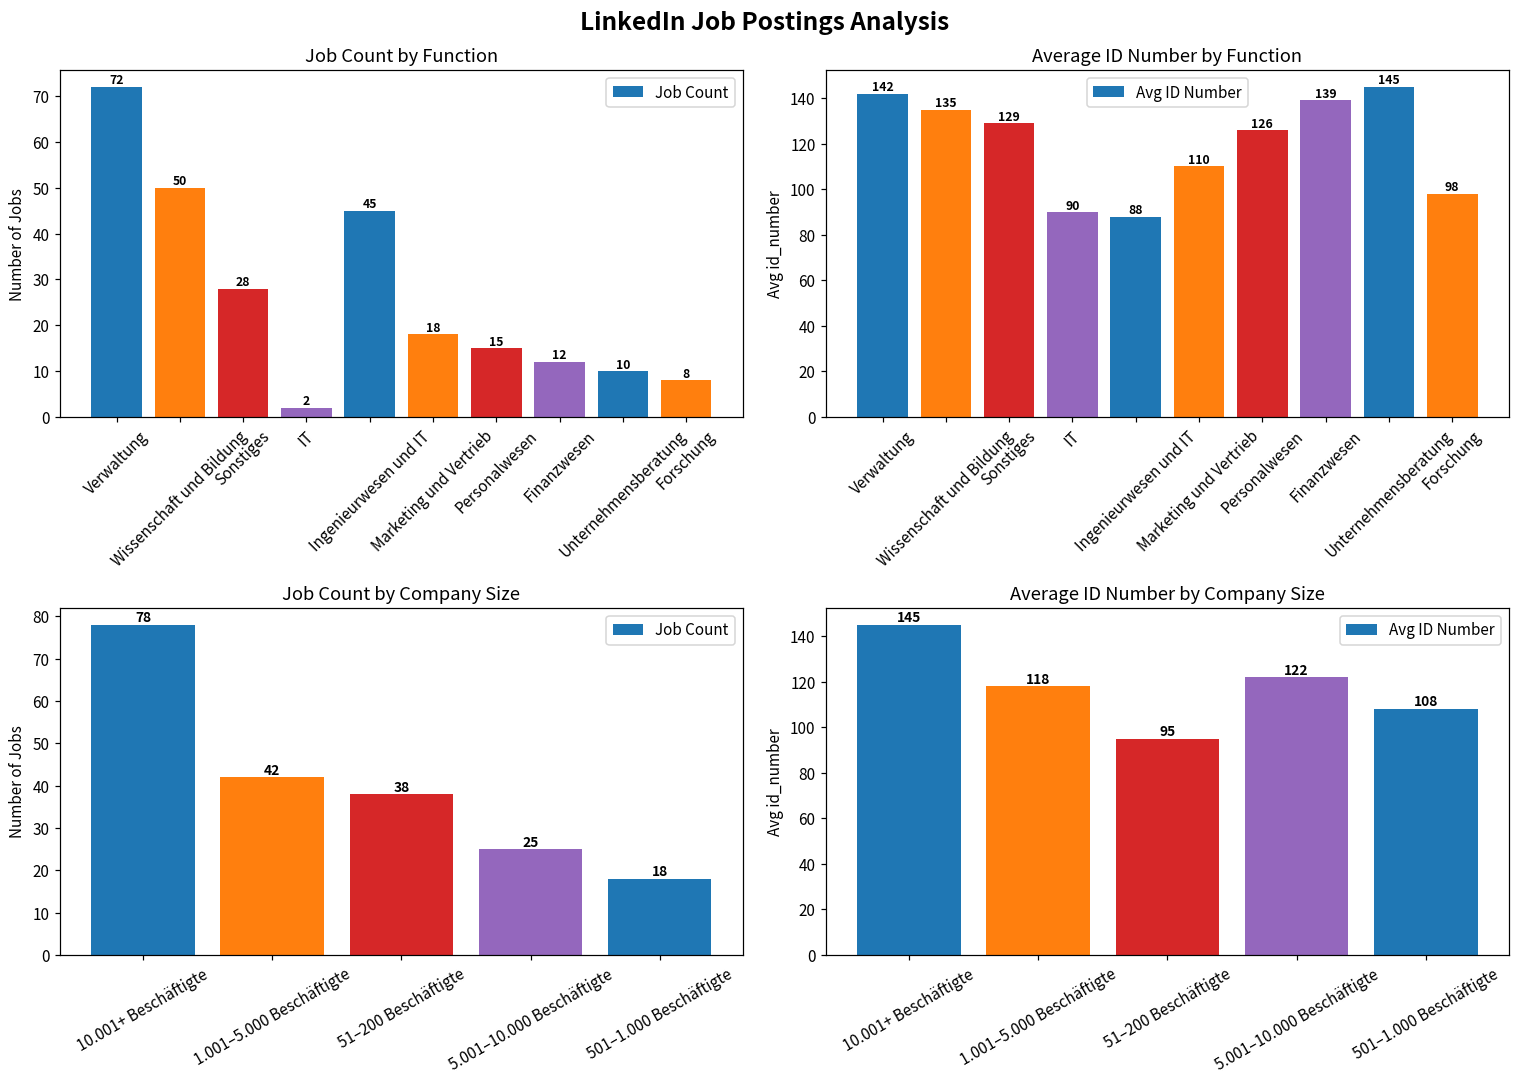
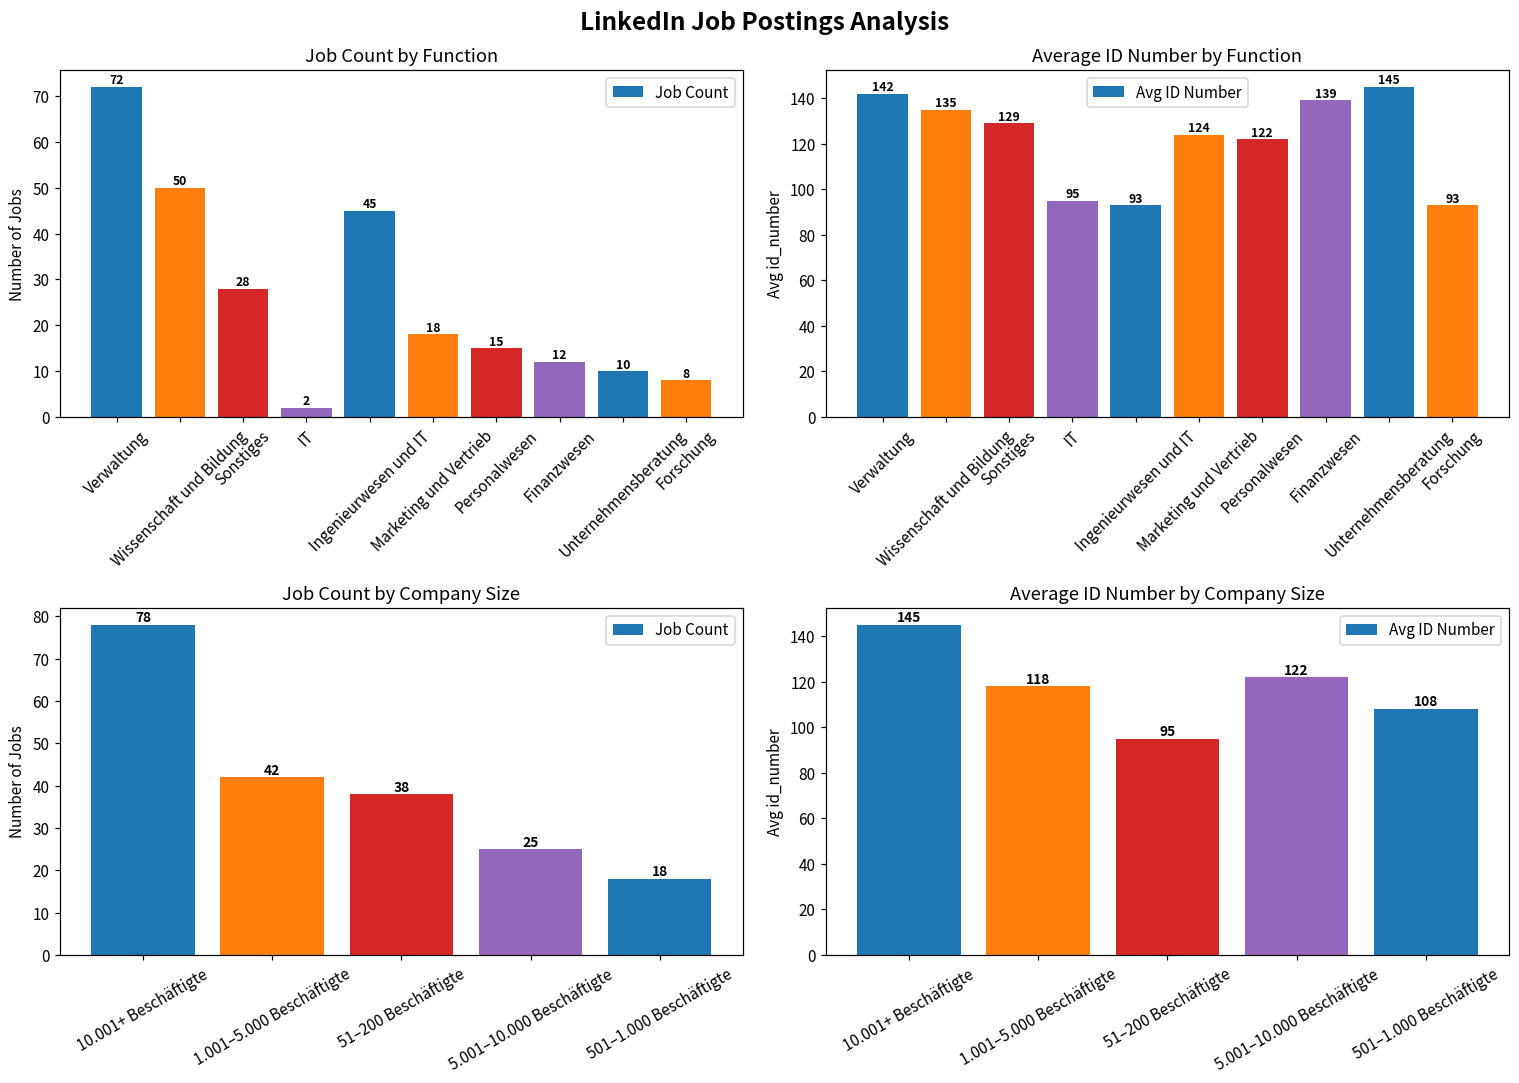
  {
    "Job Count by Function": {
      "Verwaltung": 72,
      "Wissenschaft und Bildung": 50,
      "Sonstiges": 28,
      "IT": 2,
      "Ingenieurwesen und IT": 45,
      "Marketing und Vertrieb": 18,
      "Personalwesen": 15,
      "Finanzwesen": 12,
      "Unternehmensberatung": 10,
      "Forschung": 8
    },
    "Average ID Number by Function": {
      "Verwaltung": 142,
      "Wissenschaft und Bildung": 135,
      "Sonstiges": 129,
-     "IT": 90,
-     "Ingenieurwesen und IT": 88,
-     "Marketing und Vertrieb": 110,
-     "Personalwesen": 126,
+     "IT": 95,
+     "Ingenieurwesen und IT": 93,
+     "Marketing und Vertrieb": 124,
+     "Personalwesen": 122,
      "Finanzwesen": 139,
      "Unternehmensberatung": 145,
-     "Forschung": 98
+     "Forschung": 93
    },
    "Job Count by Company Size": {
      "10.001+ Beschäftigte": 78,
      "1.001–5.000 Beschäftigte": 42,
      "51–200 Beschäftigte": 38,
      "5.001–10.000 Beschäftigte": 25,
      "501–1.000 Beschäftigte": 18
    },
    "Average ID Number by Company Size": {
      "10.001+ Beschäftigte": 145,
      "1.001–5.000 Beschäftigte": 118,
      "51–200 Beschäftigte": 95,
      "5.001–10.000 Beschäftigte": 122,
      "501–1.000 Beschäftigte": 108
    }
  }
